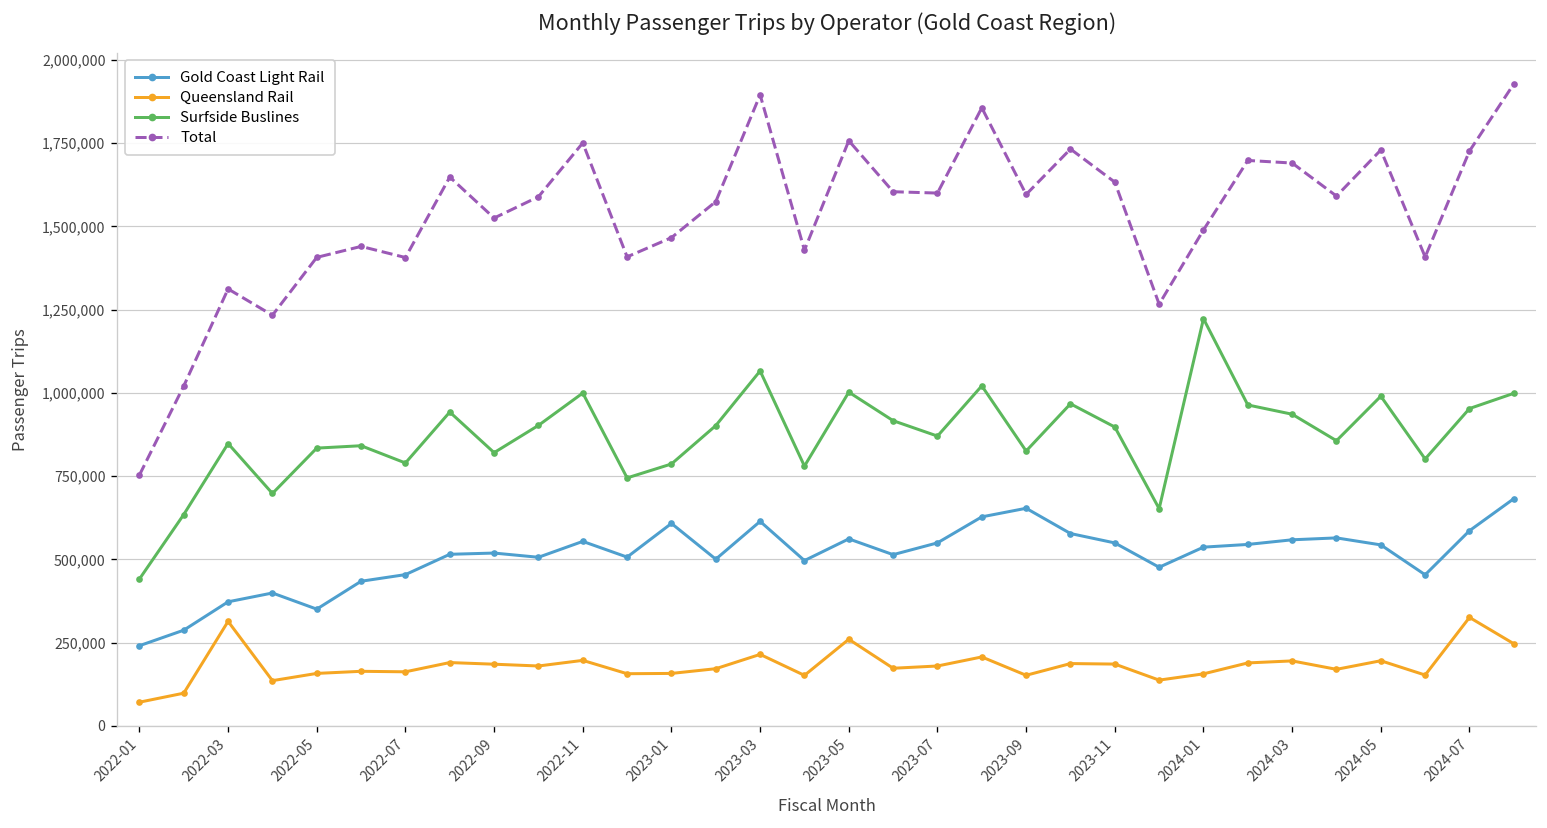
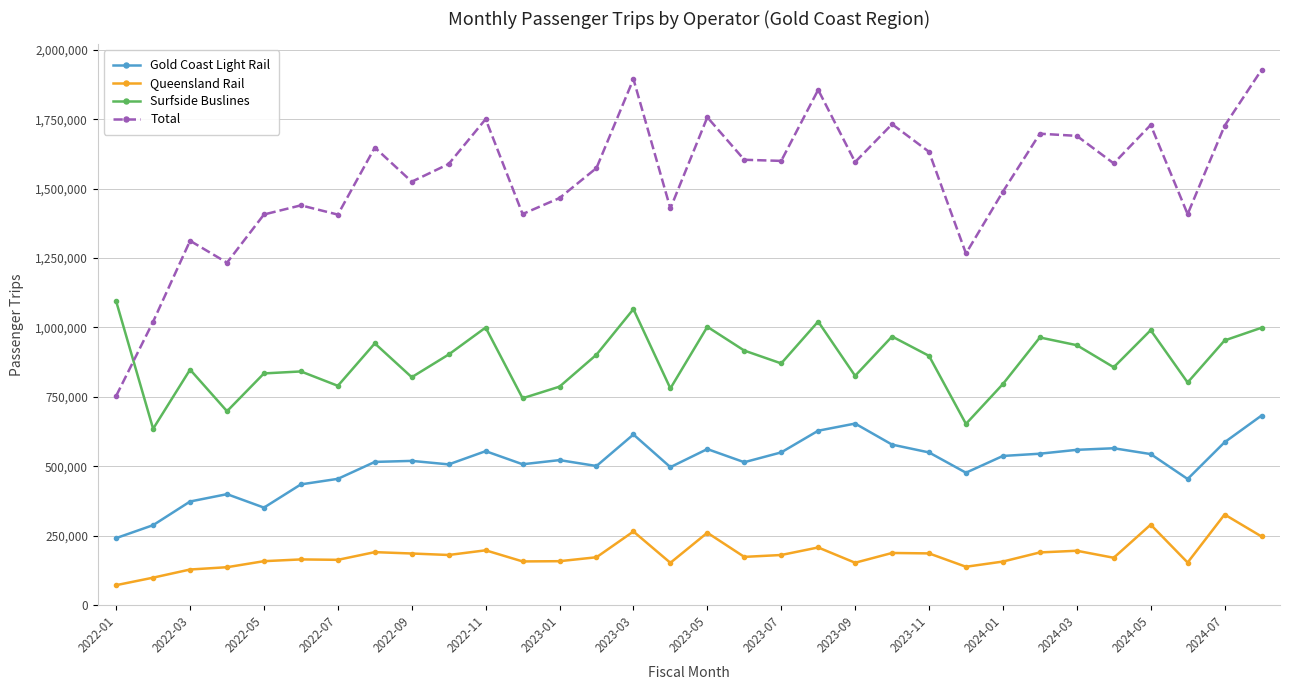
  {
    "Gold Coast Light Rail": {
      "2022-01": "240,000",
      "2022-03": "370,000",
      "2022-05": "350,000",
      "2022-07": "450,000",
      "2022-09": "520,000",
      "2022-11": "550,000",
-     "2023-01": "610,000",
+     "2023-01": "520,000",
      "2023-03": "610,000",
      "2023-05": "560,000",
      "2023-07": "550,000",
      "2023-09": "650,000",
      "2023-11": "550,000",
      "2024-01": "540,000",
      "2024-03": "560,000",
      "2024-05": "540,000",
      "2024-07": "590,000"
    },
    "Queensland Rail": {
      "2022-01": "70,000",
-     "2022-03": "310,000",
+     "2022-03": "130,000",
      "2022-05": "160,000",
      "2022-07": "160,000",
      "2022-09": "190,000",
      "2022-11": "200,000",
      "2023-01": "160,000",
-     "2023-03": "210,000",
+     "2023-03": "260,000",
      "2023-05": "260,000",
      "2023-07": "180,000",
      "2023-09": "150,000",
      "2023-11": "190,000",
      "2024-01": "160,000",
      "2024-03": "200,000",
-     "2024-05": "200,000",
+     "2024-05": "290,000",
      "2024-07": "330,000"
    },
    "Surfside Buslines": {
-     "2022-01": "440,000",
+     "2022-01": "1,090,000",
      "2022-03": "850,000",
      "2022-05": "830,000",
      "2022-07": "790,000",
      "2022-09": "820,000",
      "2022-11": "1,000,000",
      "2023-01": "790,000",
      "2023-03": "1,070,000",
      "2023-05": "1,000,000",
      "2023-07": "870,000",
      "2023-09": "830,000",
      "2023-11": "900,000",
-     "2024-01": "1,220,000",
+     "2024-01": "800,000",
      "2024-03": "940,000",
      "2024-05": "990,000",
      "2024-07": "950,000"
    },
    "Total": {
      "2022-01": "750,000",
      "2022-03": "1,310,000",
      "2022-05": "1,410,000",
      "2022-07": "1,410,000",
      "2022-09": "1,530,000",
      "2022-11": "1,750,000",
      "2023-01": "1,470,000",
      "2023-03": "1,900,000",
      "2023-05": "1,760,000",
      "2023-07": "1,600,000",
      "2023-09": "1,600,000",
      "2023-11": "1,630,000",
      "2024-01": "1,490,000",
      "2024-03": "1,690,000",
      "2024-05": "1,730,000",
      "2024-07": "1,730,000"
    }
  }
